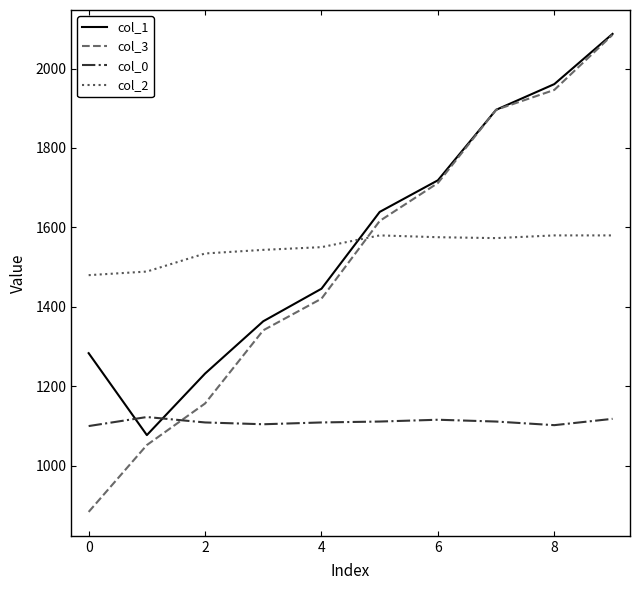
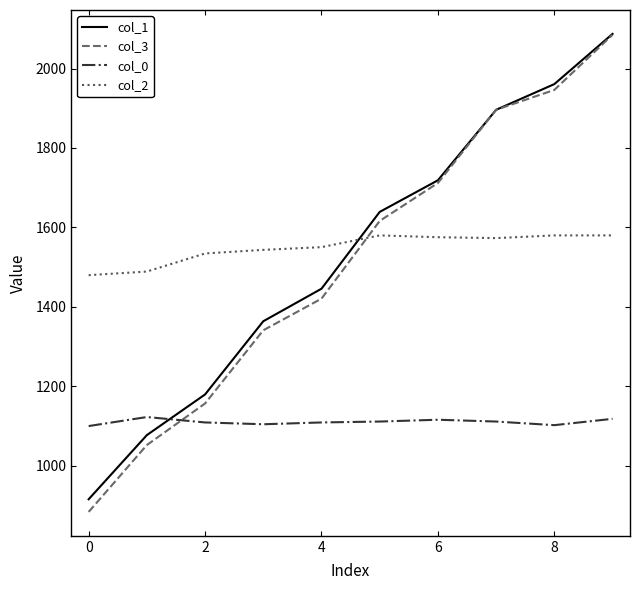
  {
    "col_1": {
-     "0": 1280,
-     "2": 1230,
+     "0": 920,
+     "2": 1180,
      "4": 1450,
      "6": 1720,
      "8": 1960
    }
  }
